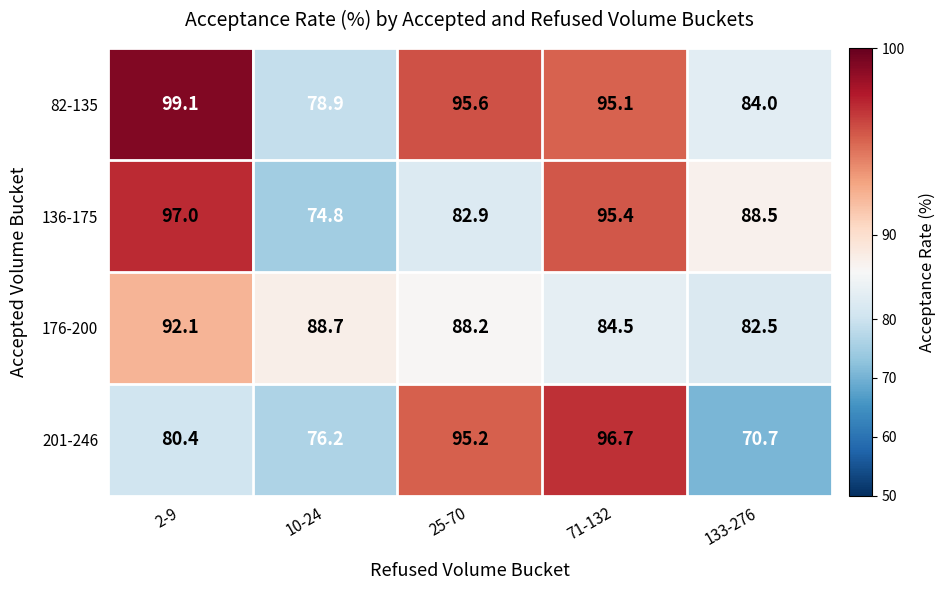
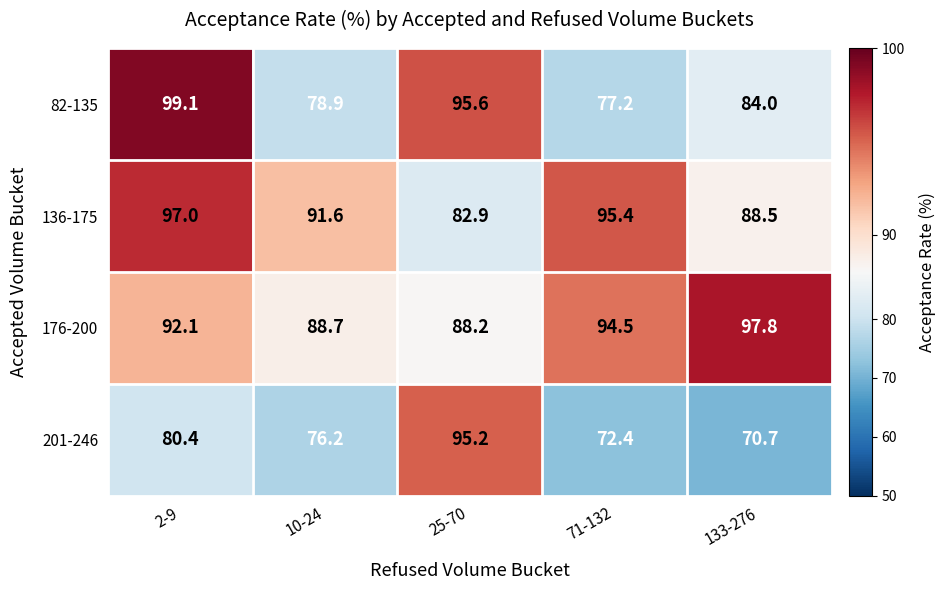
  {
    "82-135": {
      "2-9": 99.1,
      "10-24": 78.9,
      "25-70": 95.6,
-     "71-132": 95.1,
+     "71-132": 77.2,
      "133-276": 84.0
    },
    "136-175": {
      "2-9": 97.0,
-     "10-24": 74.8,
+     "10-24": 91.6,
      "25-70": 82.9,
      "71-132": 95.4,
      "133-276": 88.5
    },
    "176-200": {
      "2-9": 92.1,
      "10-24": 88.7,
      "25-70": 88.2,
-     "71-132": 84.5,
-     "133-276": 82.5
+     "71-132": 94.5,
+     "133-276": 97.8
    },
    "201-246": {
      "2-9": 80.4,
      "10-24": 76.2,
      "25-70": 95.2,
-     "71-132": 96.7,
+     "71-132": 72.4,
      "133-276": 70.7
    }
  }
